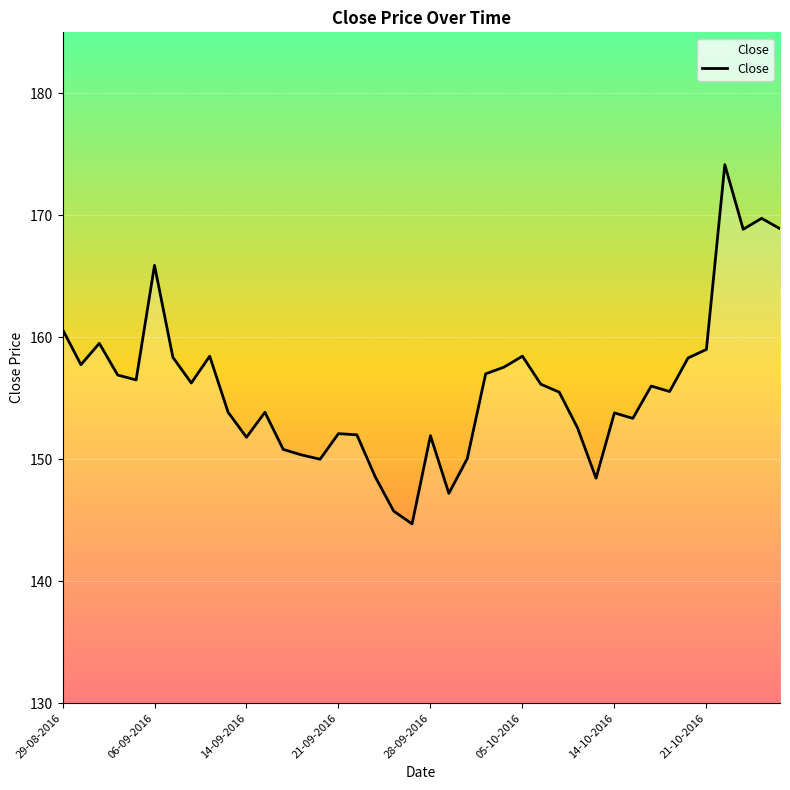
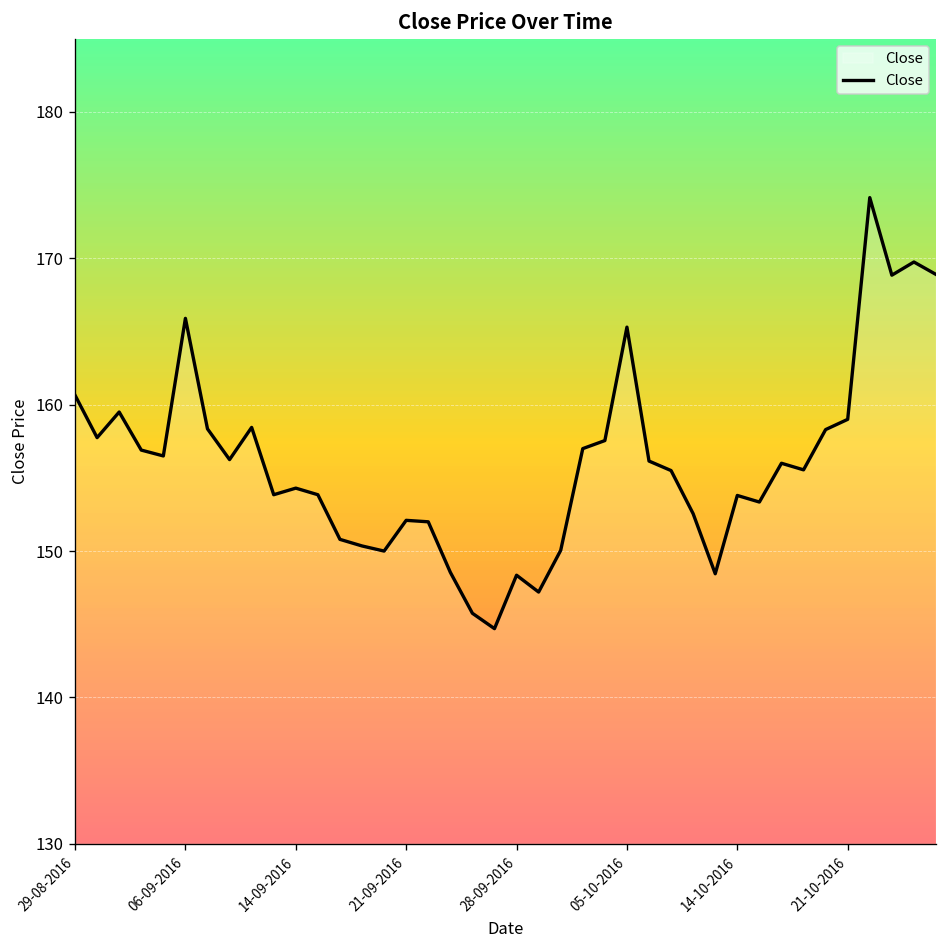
  {
    "29-08-2016": 160.7,
    "06-09-2016": 165.9,
-   "14-09-2016": 151.8,
+   "14-09-2016": 154.3,
    "21-09-2016": 152.1,
-   "28-09-2016": 151.9,
-   "05-10-2016": 158.5,
+   "28-09-2016": 148.4,
+   "05-10-2016": 165.3,
    "14-10-2016": 153.8,
    "21-10-2016": 159.0
  }
